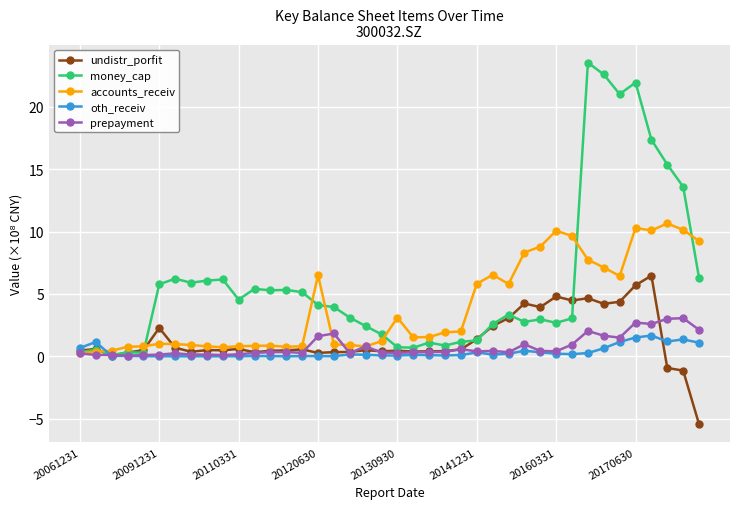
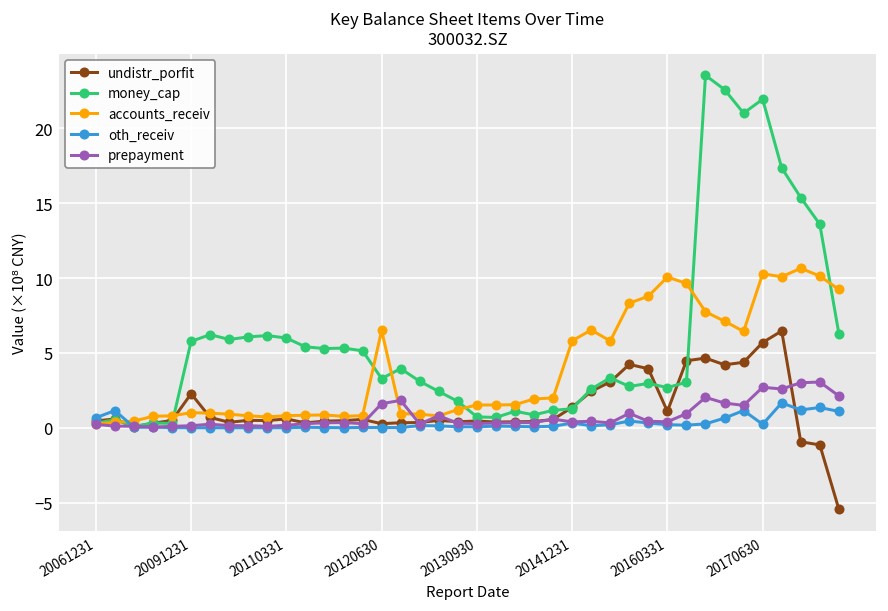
  {
    "undistr_porfit": {
      "20091231": 2.3,
      "20110331": 0.6,
      "20120630": 0.3,
-     "20160331": 4.8,
+     "20160331": 1.1,
      "20170630": 5.7
    },
    "money_cap": {
      "20091231": 5.8,
-     "20110331": 4.6,
-     "20120630": 4.1,
+     "20110331": 6.0,
+     "20120630": 3.3,
      "20130930": 0.7,
      "20160331": 2.7,
      "20170630": 21.9
    },
    "accounts_receiv": {
      "20091231": 1.0,
      "20110331": 0.8,
      "20120630": 6.5,
-     "20130930": 3.1,
+     "20130930": 1.5,
      "20141231": 5.8,
      "20160331": 10.1,
      "20170630": 10.3
    },
    "oth_receiv": {
      "20061231": 0.7,
      "20120630": 0.0,
      "20130930": 0.1,
-     "20170630": 1.5
+     "20170630": 0.2
    },
    "prepayment": {
      "20120630": 1.6,
      "20170630": 2.7
    }
  }
